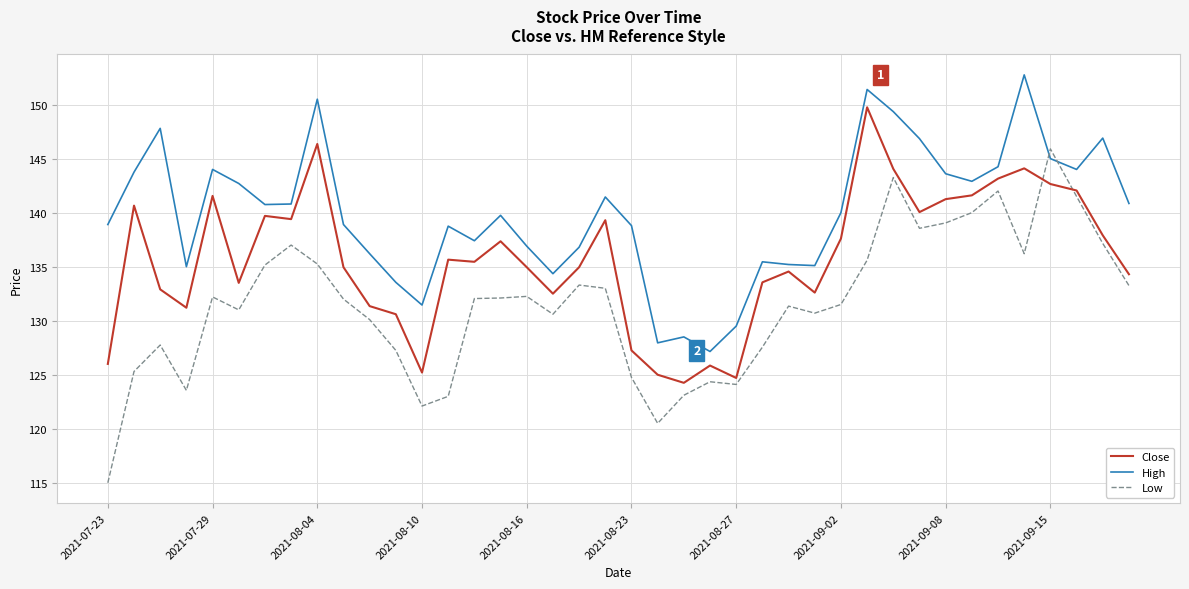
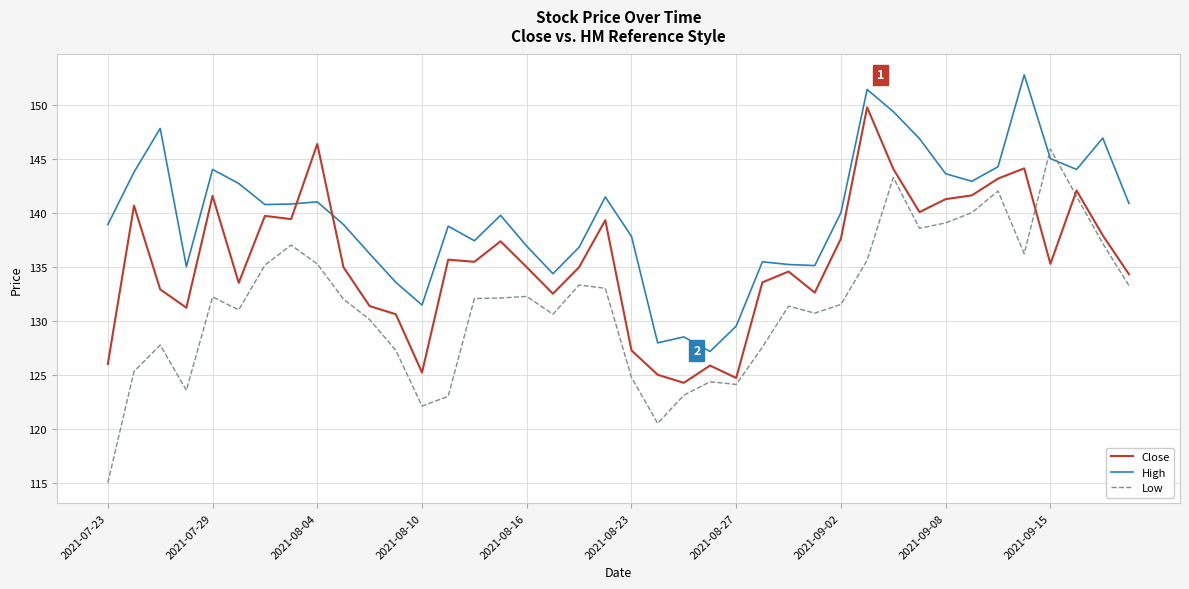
  {
    "Close": {
      "2021-07-23": 126.0,
      "2021-07-29": 141.6,
      "2021-08-04": 146.4,
      "2021-08-10": 125.2,
      "2021-08-16": 134.9,
      "2021-08-23": 127.3,
      "2021-08-27": 124.7,
      "2021-09-02": 137.6,
      "2021-09-08": 141.3,
-     "2021-09-15": 142.6
+     "2021-09-15": 135.3
    },
    "High": {
      "2021-07-23": 138.9,
      "2021-07-29": 144.0,
-     "2021-08-04": 150.5,
+     "2021-08-04": 141.0,
      "2021-08-10": 131.4,
      "2021-08-16": 136.9,
-     "2021-08-23": 138.8,
+     "2021-08-23": 137.8,
      "2021-08-27": 129.5,
      "2021-09-02": 140.0,
      "2021-09-08": 143.6,
      "2021-09-15": 145.0
    },
    "Low": {
      "2021-07-23": 115.0,
      "2021-07-29": 132.2,
      "2021-08-04": 135.3,
      "2021-08-10": 122.1,
      "2021-08-16": 132.3,
      "2021-08-23": 124.8,
      "2021-08-27": 124.1,
      "2021-09-02": 131.5,
      "2021-09-08": 139.1,
      "2021-09-15": 145.9
    }
  }
